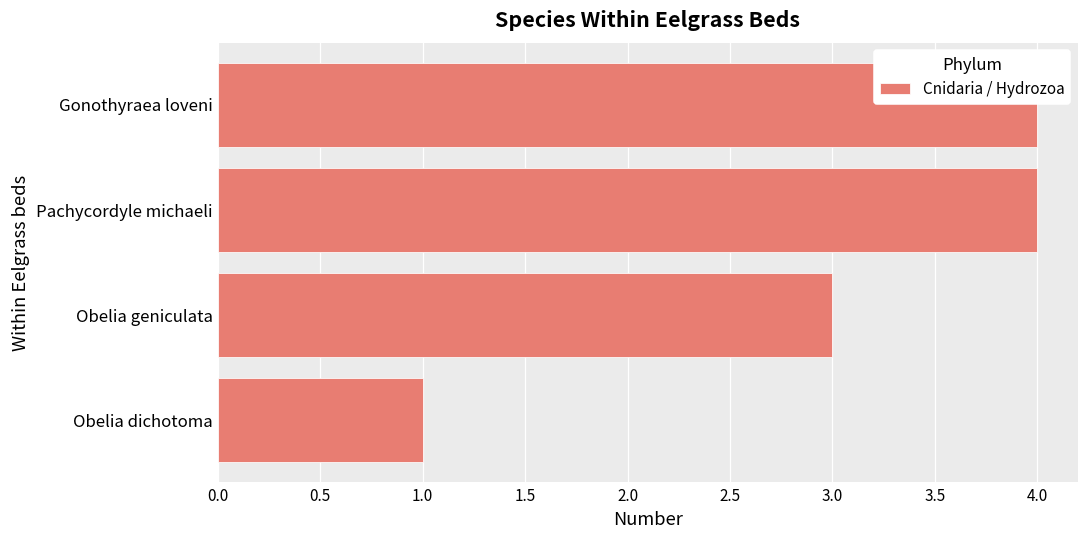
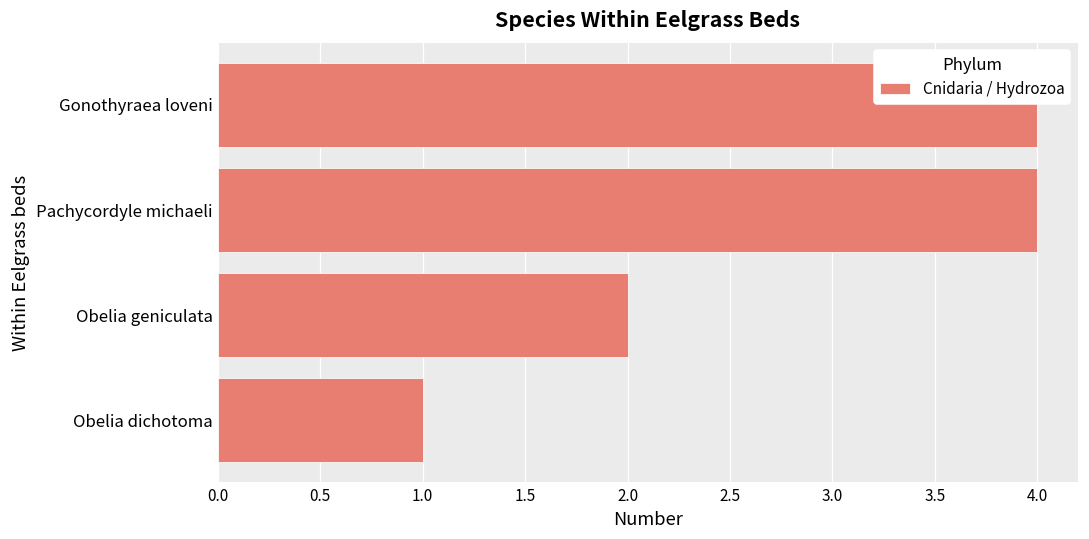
  {
    "Gonothyraea loveni": 4,
    "Pachycordyle michaeli": 4,
-   "Obelia geniculata": 3,
+   "Obelia geniculata": 2,
    "Obelia dichotoma": 1
  }
